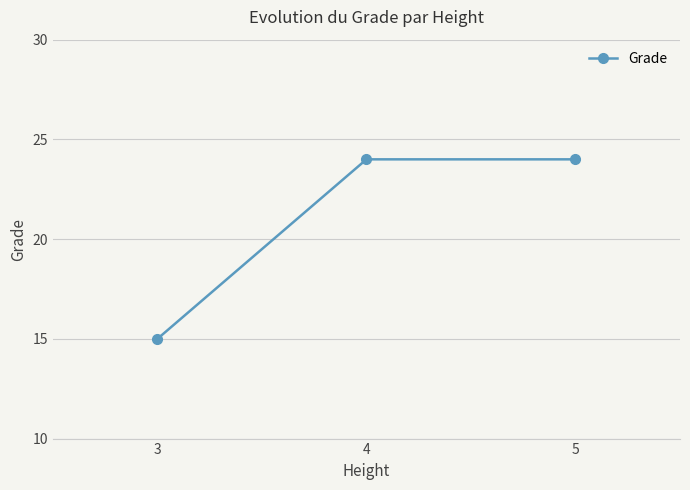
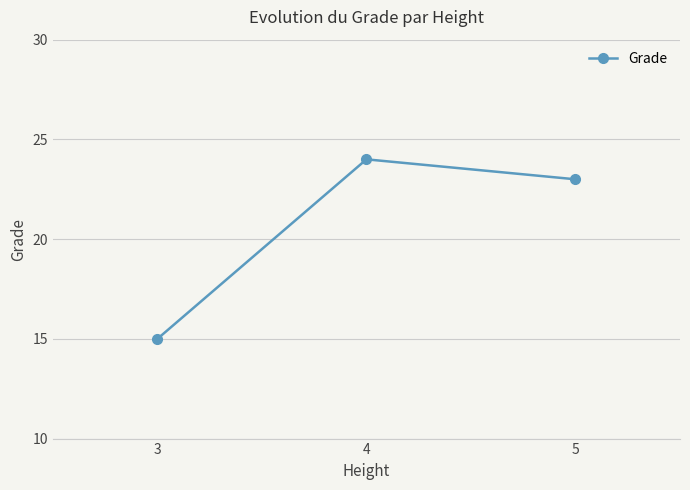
  {
    "3": 15,
    "4": 24,
-   "5": 24
+   "5": 23
  }
